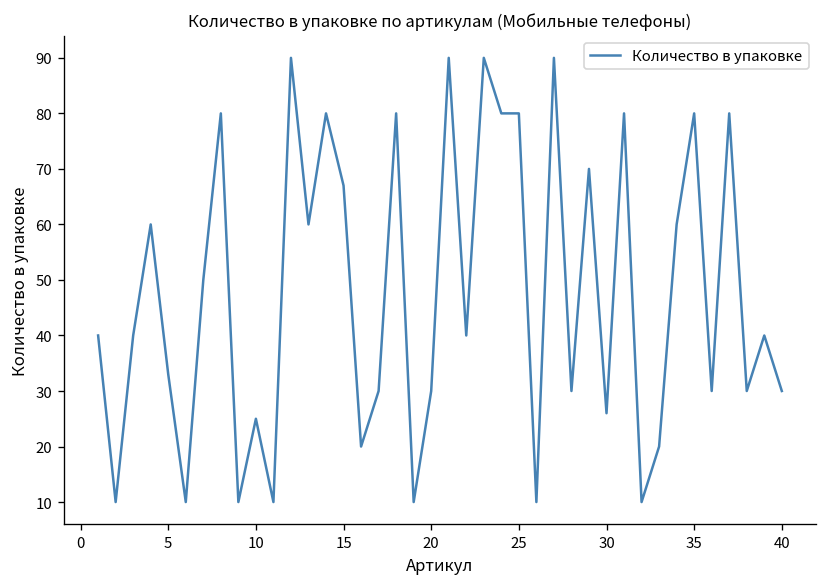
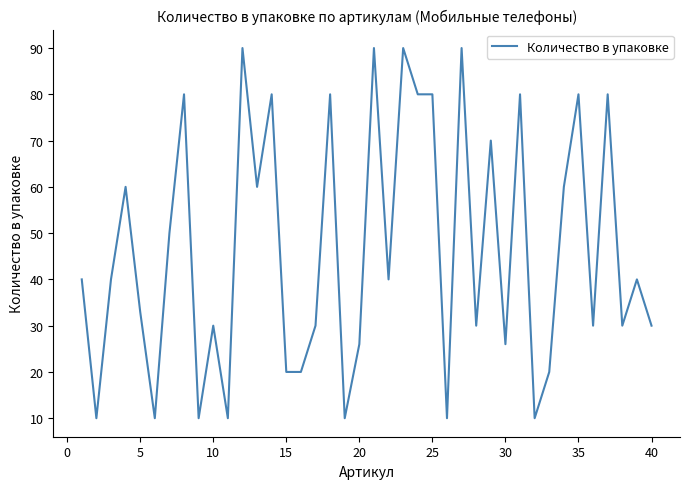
  {
    "5": 33,
-   "10": 25,
-   "15": 67,
-   "20": 30,
+   "10": 30,
+   "15": 20,
+   "20": 26,
    "25": 80,
    "30": 26,
    "35": 80,
    "40": 30
  }
